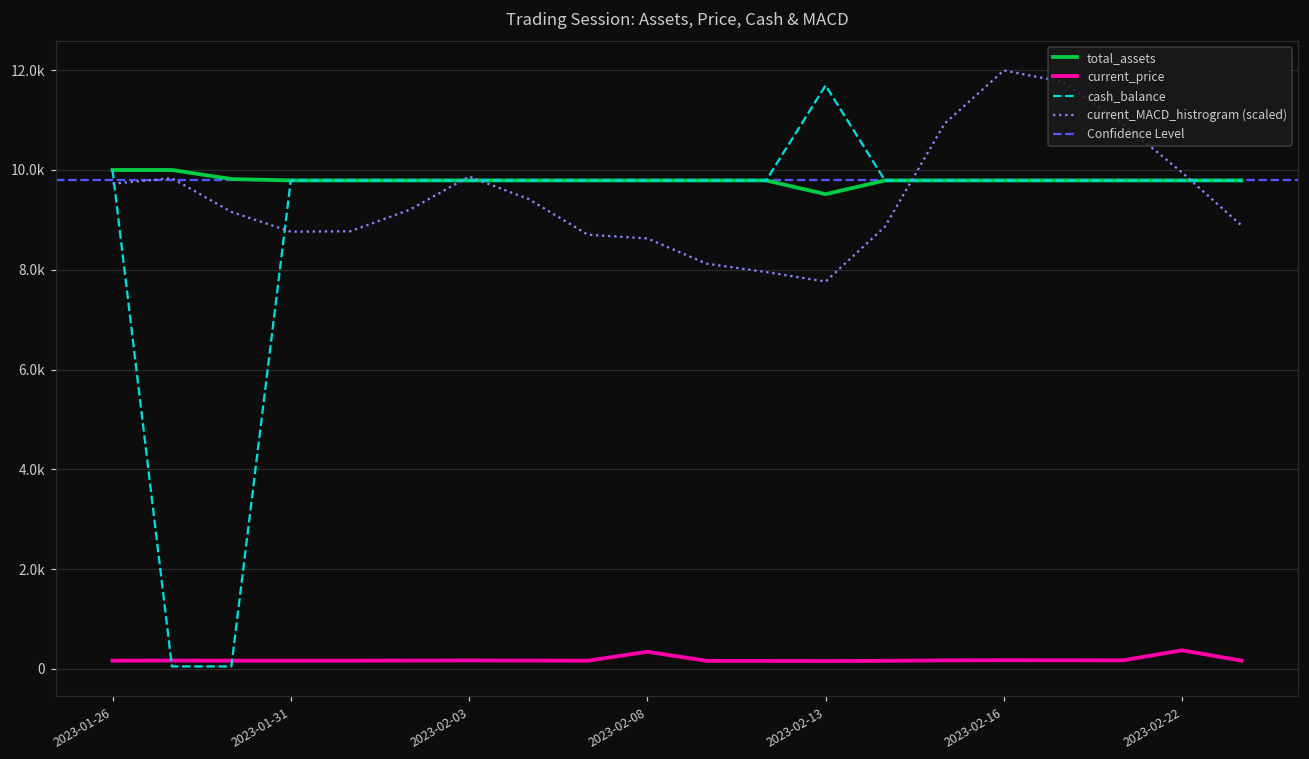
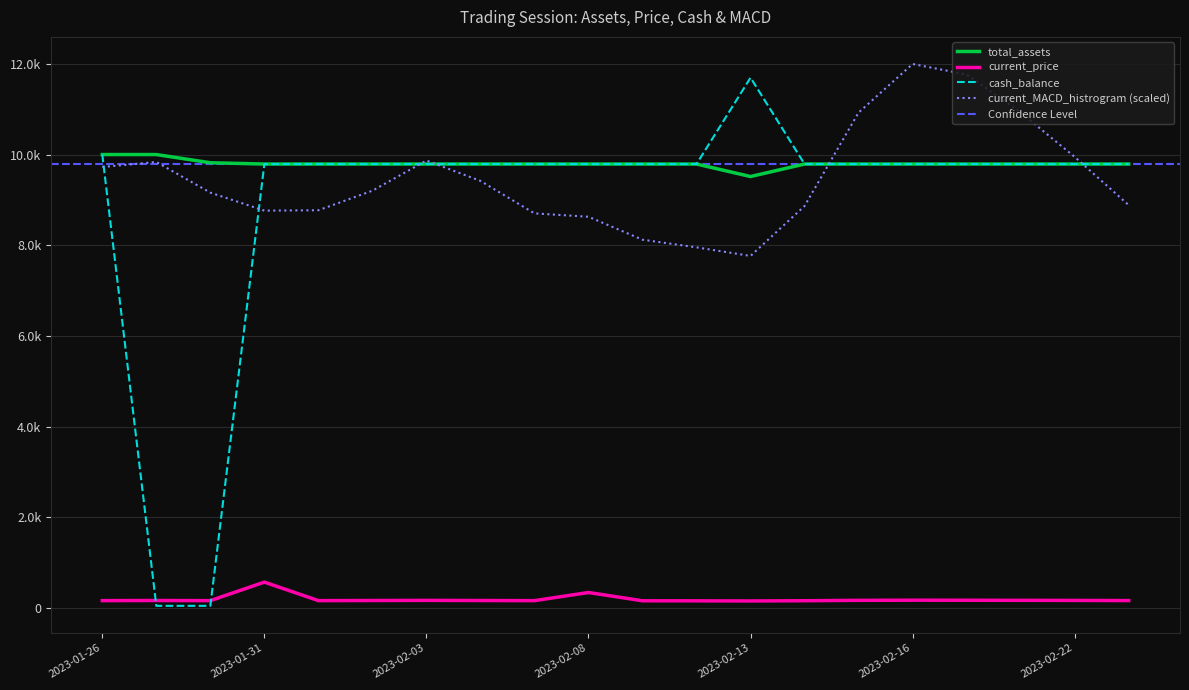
  {
    "total_assets": {
      "2023-02-13": 9500
    },
    "current_price": {
      "2023-01-26": 200,
-     "2023-01-31": 200,
+     "2023-01-31": 600,
      "2023-02-03": 200,
      "2023-02-08": 300,
      "2023-02-13": 200,
      "2023-02-16": 200,
-     "2023-02-22": 400
+     "2023-02-22": 200
    },
    "cash_balance": {
      "2023-02-13": 11700
    },
    "current_MACD_histrogram (scaled)": {
      "2023-01-26": 9700,
      "2023-01-31": 8800,
      "2023-02-03": 9900,
      "2023-02-08": 8600,
      "2023-02-13": 7800,
      "2023-02-16": 12000,
      "2023-02-22": 9900
    }
  }
